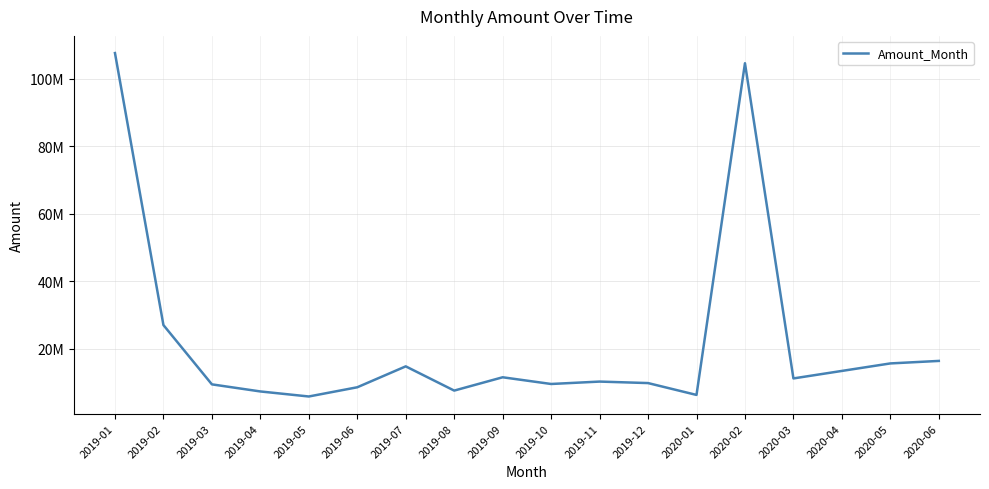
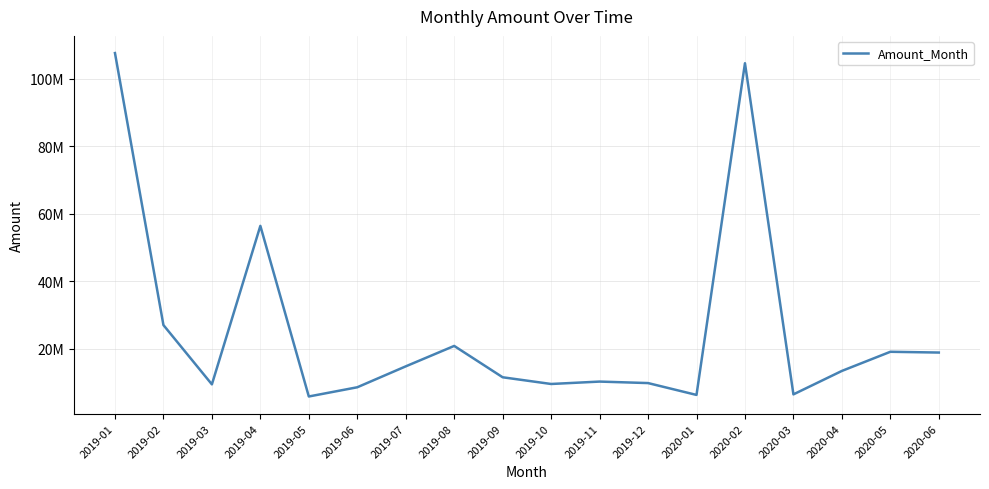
  {
    "2019-01": 108000000,
    "2019-02": 27000000,
    "2019-03": 9000000,
-   "2019-04": 7000000,
+   "2019-04": 56000000,
    "2019-05": 6000000,
    "2019-06": 9000000,
    "2019-07": 15000000,
-   "2019-08": 8000000,
+   "2019-08": 21000000,
    "2019-09": 12000000,
    "2019-10": 10000000,
    "2019-11": 10000000,
    "2019-12": 10000000,
    "2020-01": 6000000,
    "2020-02": 105000000,
-   "2020-03": 11000000,
+   "2020-03": 7000000,
    "2020-04": 13000000,
-   "2020-05": 16000000,
-   "2020-06": 16000000
+   "2020-05": 19000000,
+   "2020-06": 19000000
  }
